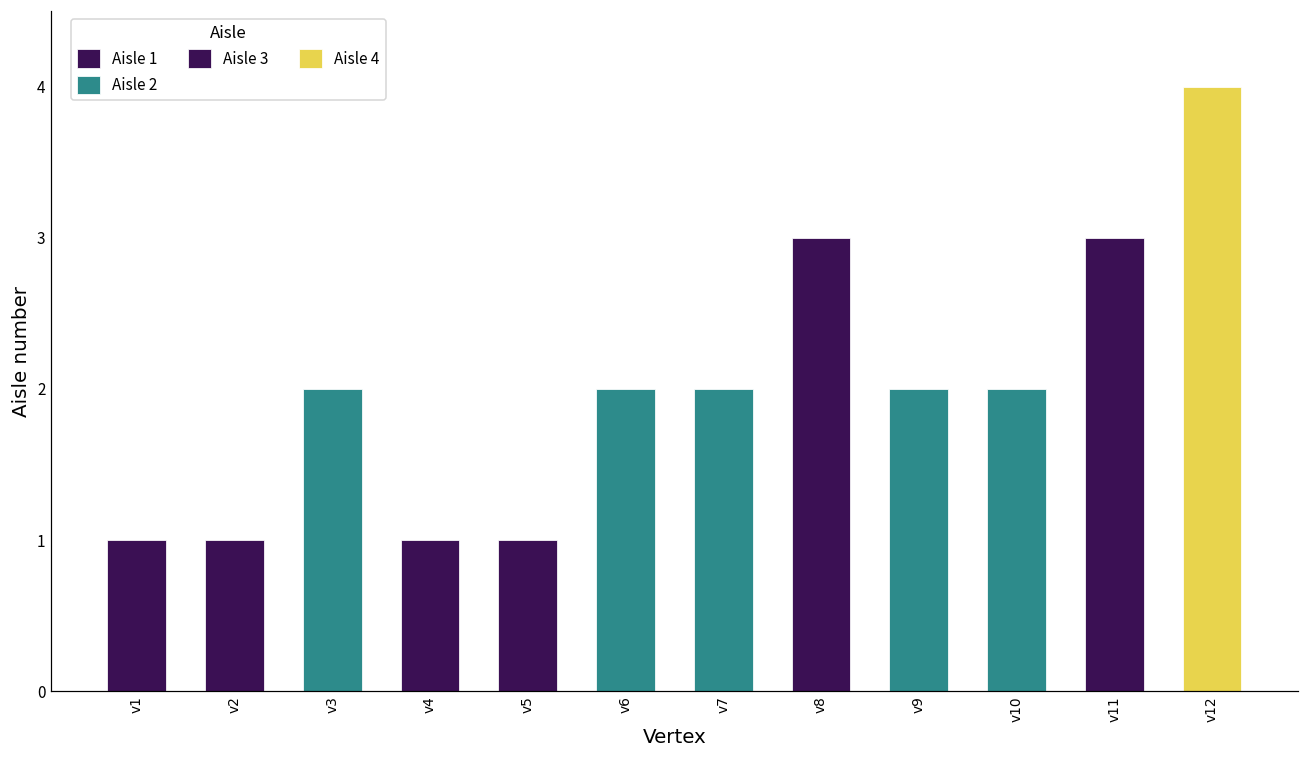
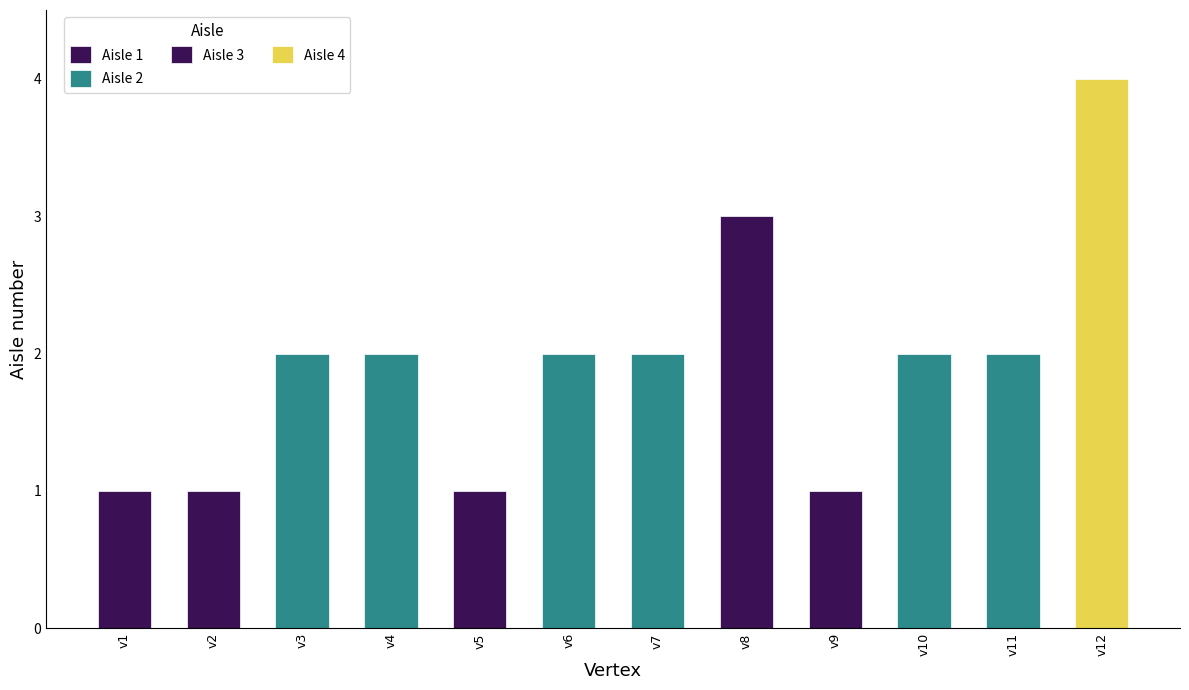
  {
    "v1": 1,
    "v2": 1,
    "v3": 2,
-   "v4": 1,
+   "v4": 2,
    "v5": 1,
    "v6": 2,
    "v7": 2,
    "v8": 3,
-   "v9": 2,
+   "v9": 1,
    "v10": 2,
-   "v11": 3,
+   "v11": 2,
    "v12": 4
  }
